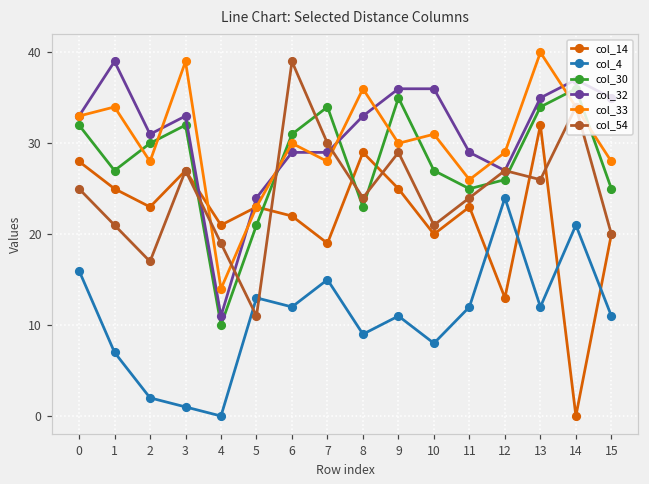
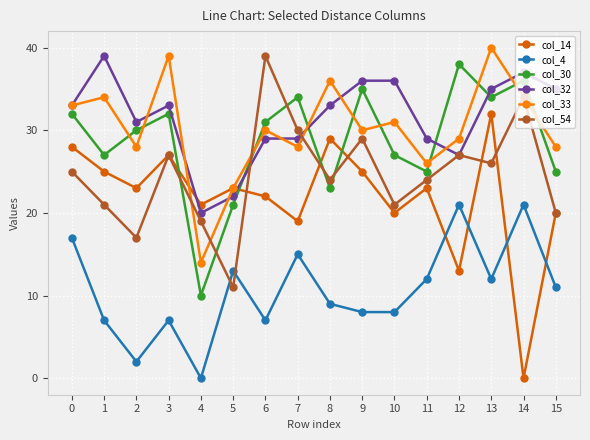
  {
    "col_4": {
-     "0": 16,
+     "0": 17,
      "1": 7,
      "2": 2,
-     "3": 1,
+     "3": 7,
      "4": 0,
      "5": 13,
-     "6": 12,
+     "6": 7,
      "7": 15,
      "8": 9,
-     "9": 11,
+     "9": 8,
      "10": 8,
      "11": 12,
-     "12": 24,
+     "12": 21,
      "13": 12,
      "14": 21,
      "15": 11
    },
    "col_30": {
      "0": 32,
      "1": 27,
      "2": 30,
      "3": 32,
      "4": 10,
      "5": 21,
      "6": 31,
      "7": 34,
      "8": 23,
      "9": 35,
      "10": 27,
      "11": 25,
-     "12": 26,
+     "12": 38,
      "13": 34,
      "15": 25
    },
    "col_32": {
      "1": 39,
      "2": 31,
      "3": 33,
-     "4": 11,
-     "5": 24,
+     "4": 20,
+     "5": 22,
      "6": 29,
      "7": 29,
      "8": 33,
      "9": 36,
      "10": 36,
      "11": 29,
      "13": 35
    }
  }
